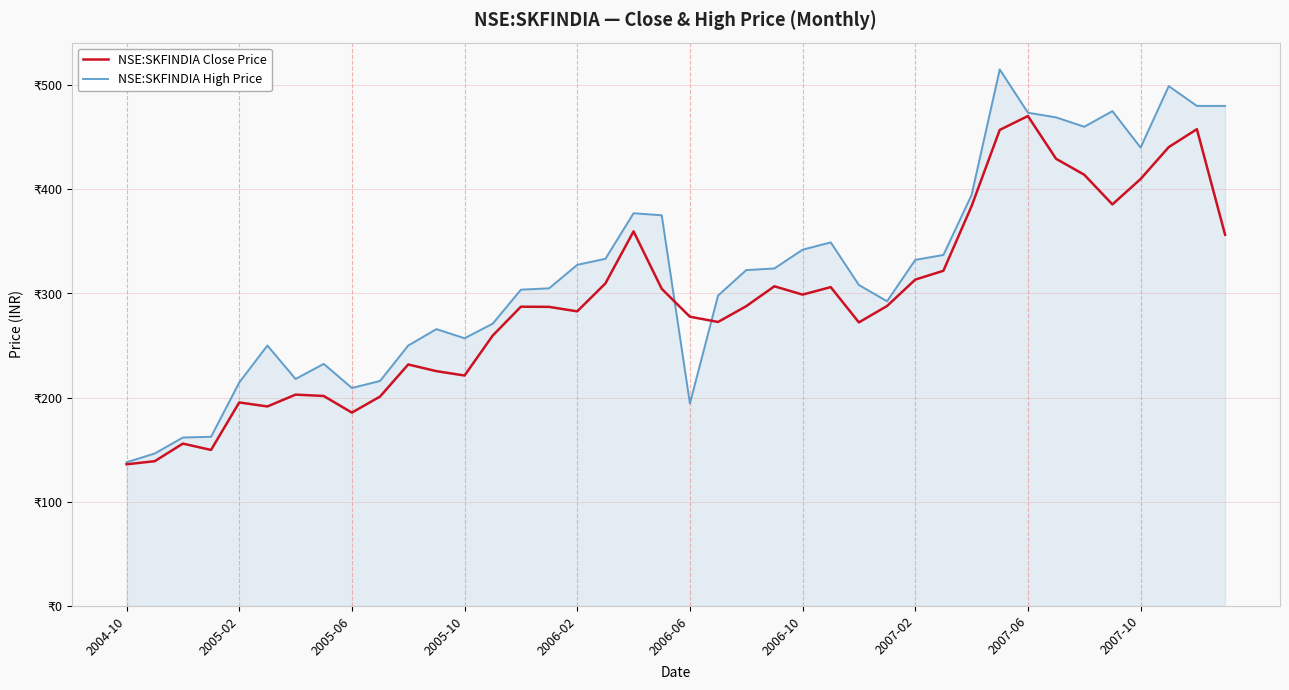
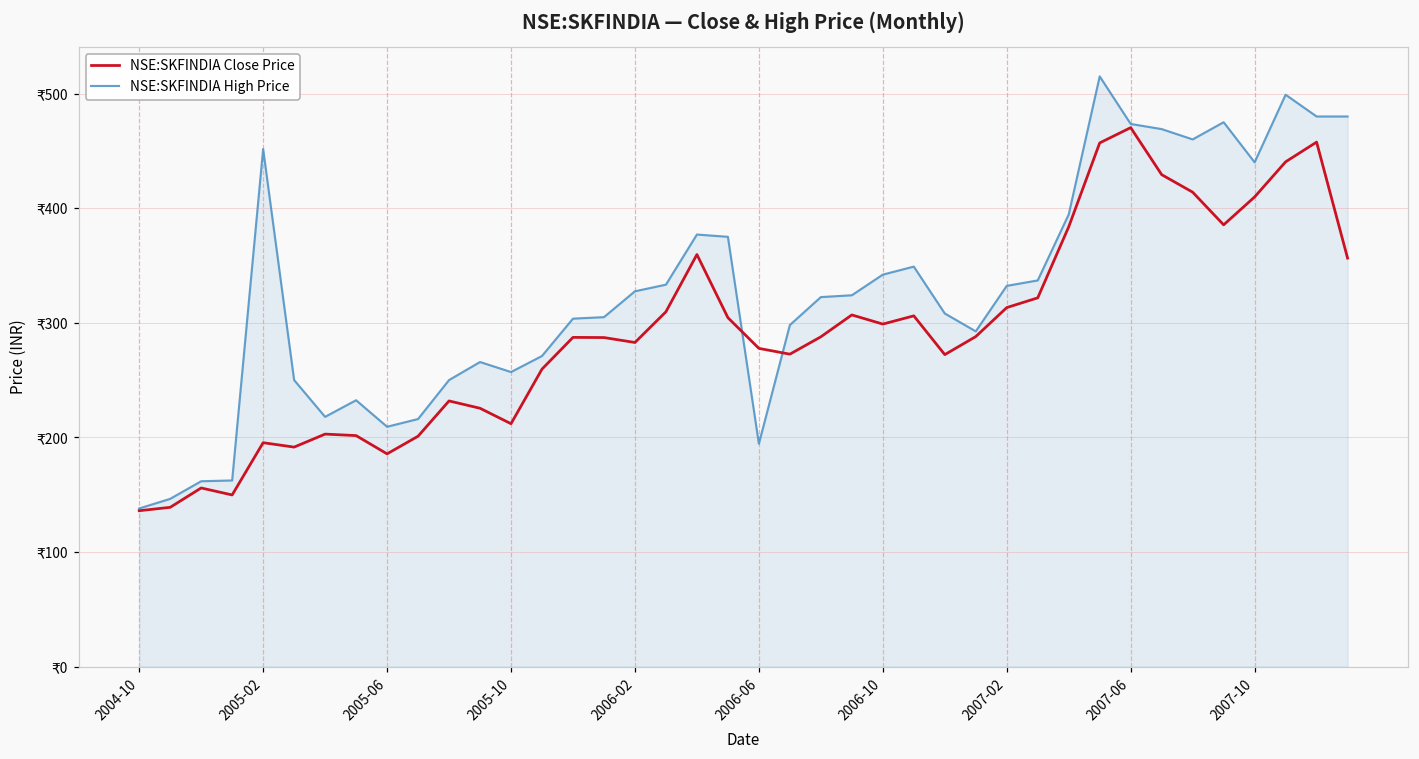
  {
    "NSE:SKFINDIA Close Price": {
      "2005-02": "₹195",
      "2005-06": "₹186",
-     "2005-10": "₹221",
+     "2005-10": "₹212",
      "2006-02": "₹283",
      "2006-06": "₹278",
      "2006-10": "₹299",
      "2007-02": "₹313",
      "2007-06": "₹470",
      "2007-10": "₹410"
    },
    "NSE:SKFINDIA High Price": {
-     "2005-02": "₹215",
+     "2005-02": "₹452",
      "2005-06": "₹209",
      "2005-10": "₹257",
      "2006-02": "₹327",
      "2006-06": "₹194",
      "2006-10": "₹342",
      "2007-02": "₹332",
      "2007-06": "₹474",
      "2007-10": "₹440"
    }
  }
